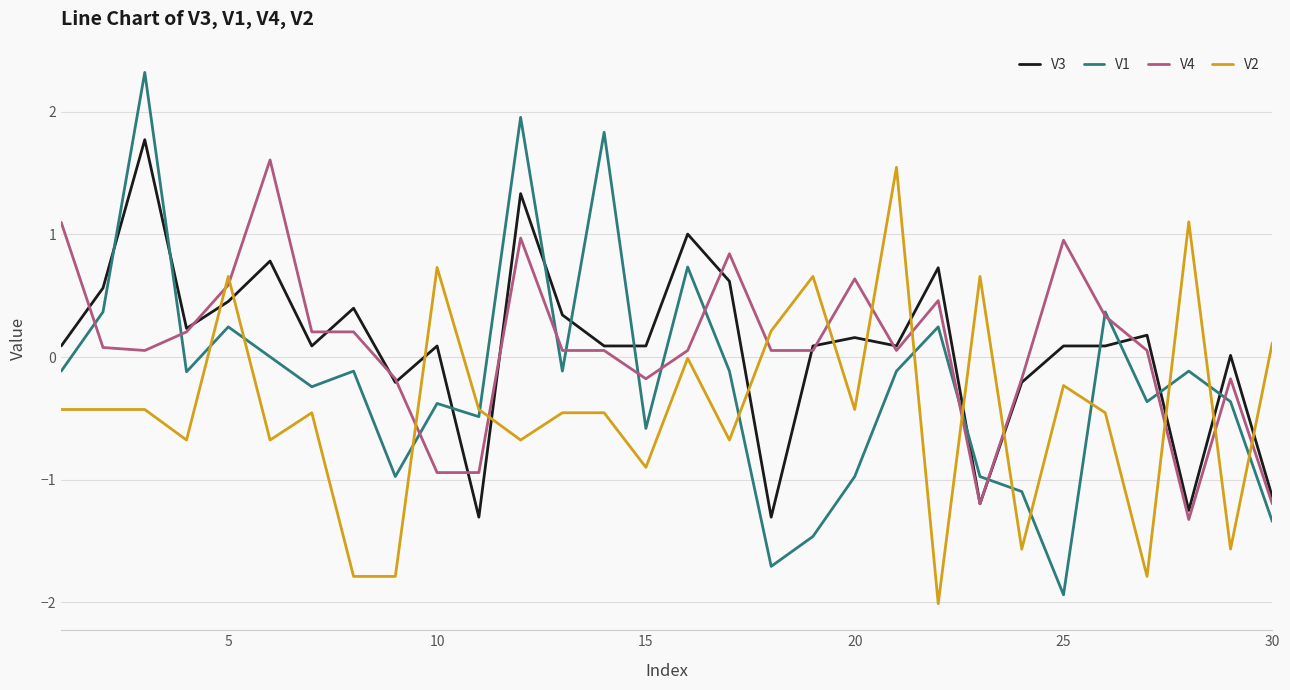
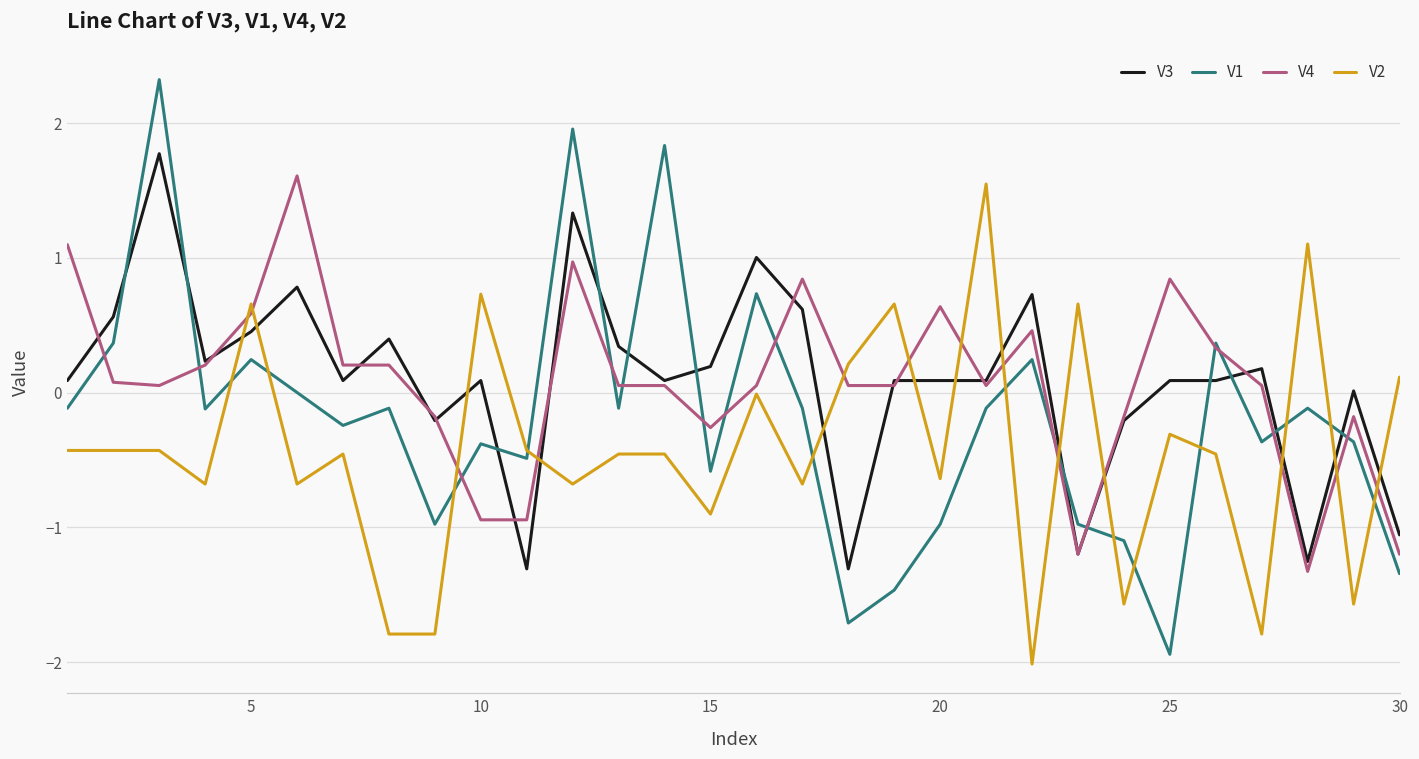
  {
    "V3": {
      "5": 0.45,
      "10": 0.09,
-     "15": 0.09,
-     "20": 0.16,
+     "15": 0.19,
+     "20": 0.09,
      "25": 0.09,
-     "30": -1.14
+     "30": -1.05
    },
    "V1": {
      "5": 0.25,
      "10": -0.38,
      "15": -0.58,
      "20": -0.98,
      "25": -1.94,
      "30": -1.34
    },
    "V4": {
      "5": 0.59,
      "10": -0.94,
-     "15": -0.18,
+     "15": -0.26,
      "20": 0.64,
-     "25": 0.95,
+     "25": 0.84,
      "30": -1.20
    },
    "V2": {
      "5": 0.66,
      "10": 0.73,
      "15": -0.90,
-     "20": -0.43,
-     "25": -0.23,
+     "20": -0.64,
+     "25": -0.31,
      "30": 0.12
    }
  }
